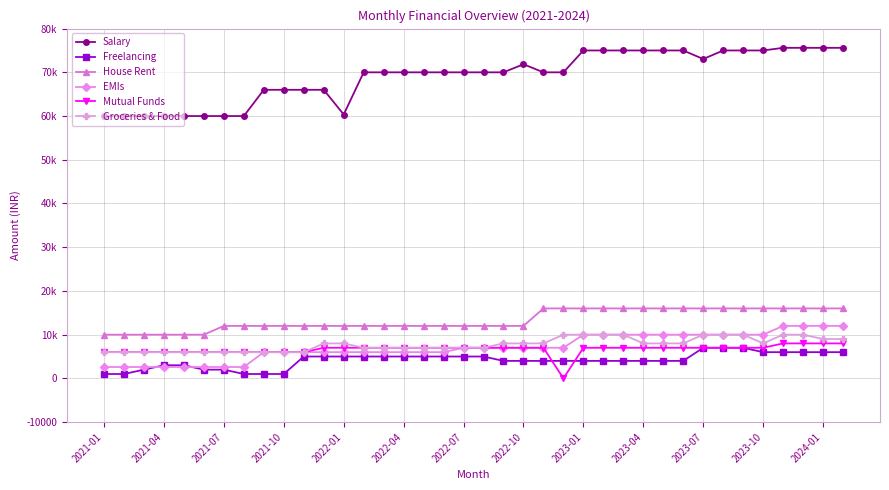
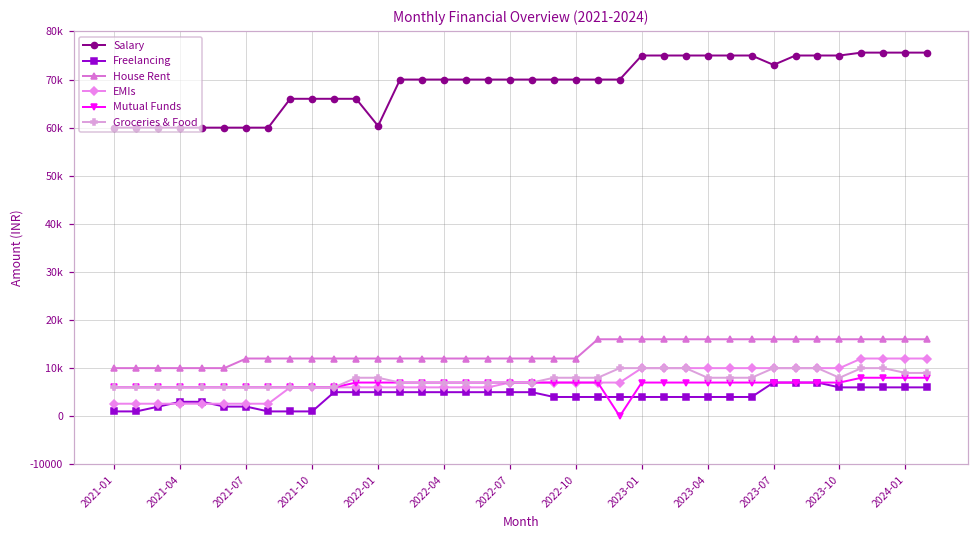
  {
    "Salary": {
      "2021-07": 60000,
      "2021-10": 66000,
      "2022-01": 60000,
      "2022-04": 70000,
      "2022-07": 70000,
-     "2022-10": 72000,
+     "2022-10": 70000,
      "2023-01": 75000,
      "2023-04": 75000,
      "2023-07": 73000,
      "2023-10": 75000,
      "2024-01": 76000
    },
    "Freelancing": {
      "2021-01": 1000,
      "2021-07": 2000,
      "2021-10": 1000,
      "2022-01": 5000,
      "2022-04": 5000,
      "2022-07": 5000,
      "2022-10": 4000,
      "2023-01": 4000,
      "2023-04": 4000,
      "2023-10": 6000,
      "2024-01": 6000
    },
    "Mutual Funds": {
      "2022-01": 7000,
      "2023-01": 7000,
      "2023-04": 7000,
      "2023-10": 7000,
      "2024-01": 8000
    }
  }
